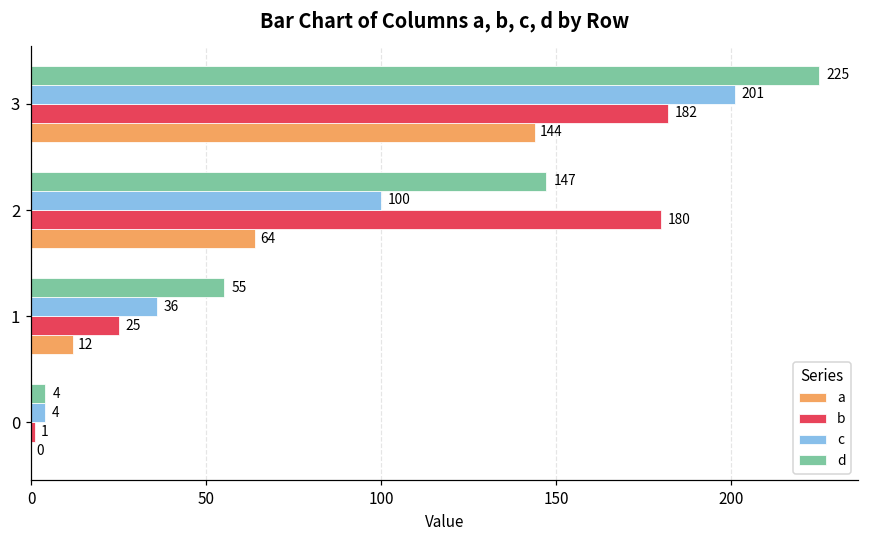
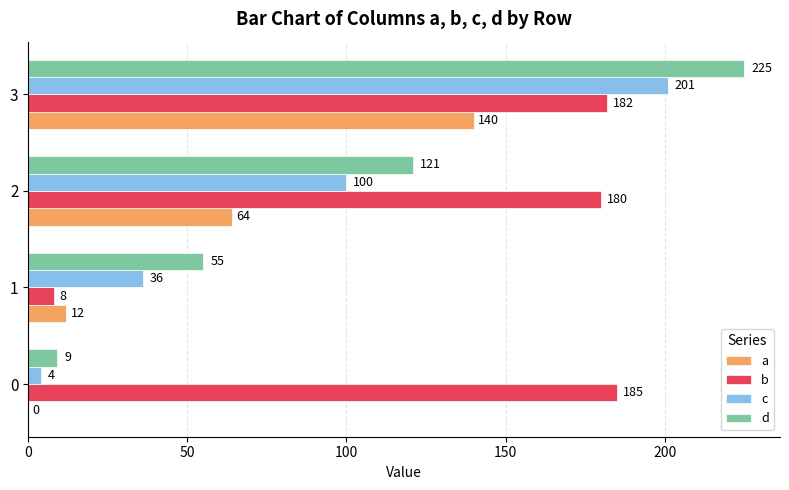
  {
    "a": {
-     "3": 144,
+     "3": 140,
      "2": 64,
      "1": 12,
      "0": 0
    },
    "b": {
      "3": 182,
      "2": 180,
-     "1": 25,
-     "0": 1
+     "1": 8,
+     "0": 185
    },
    "c": {
      "3": 201,
      "2": 100,
      "1": 36,
      "0": 4
    },
    "d": {
      "3": 225,
-     "2": 147,
+     "2": 121,
      "1": 55,
-     "0": 4
+     "0": 9
    }
  }
